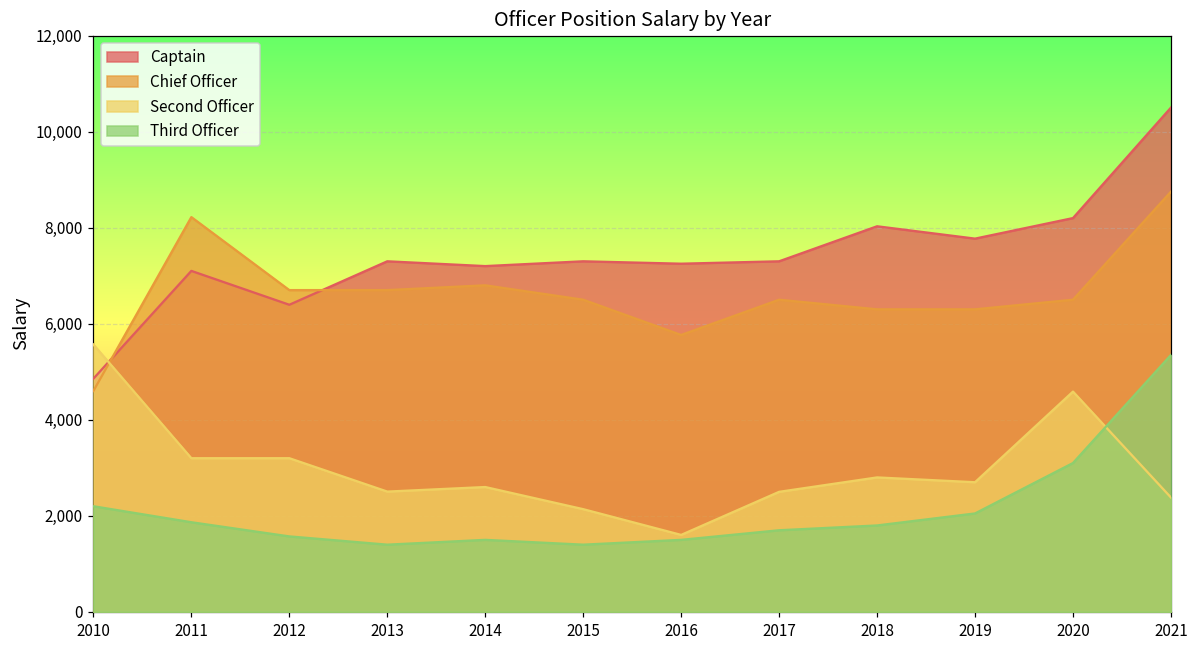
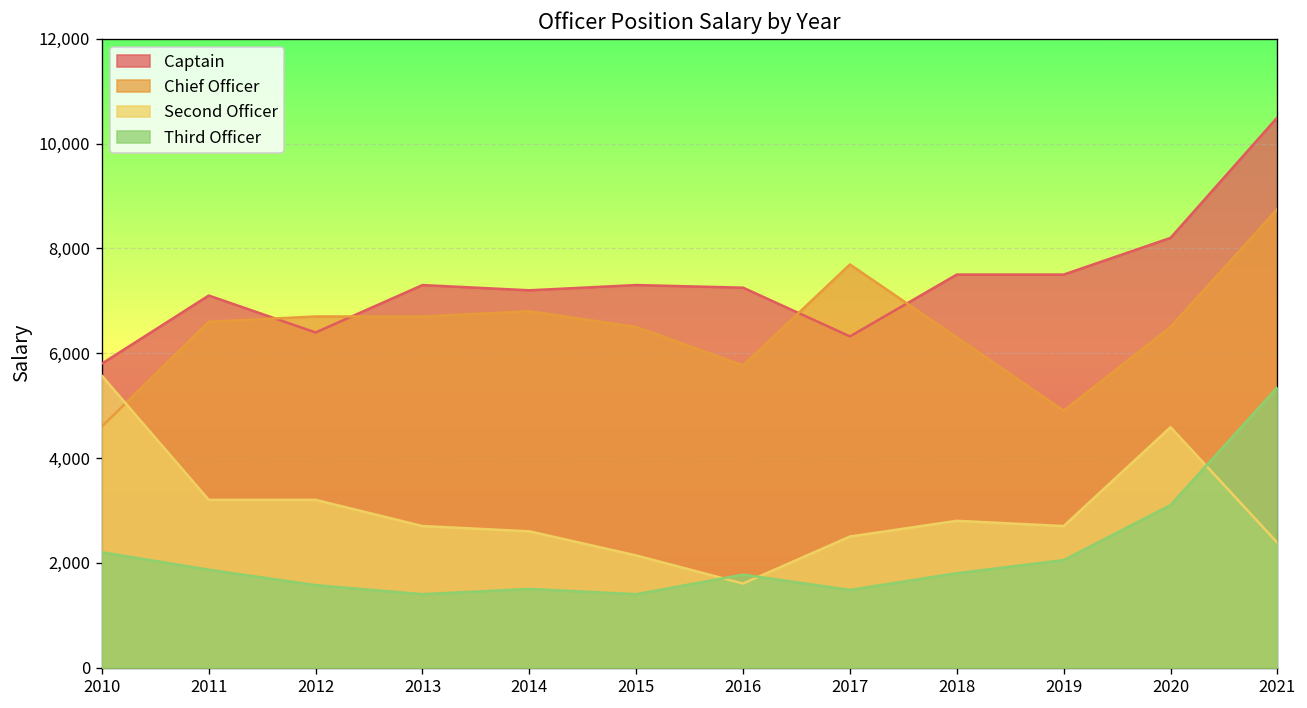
  {
    "Captain": {
-     "2010": "4,900",
+     "2010": "5,800",
      "2011": "7,100",
      "2012": "6,400",
      "2013": "7,300",
      "2014": "7,200",
      "2015": "7,300",
      "2016": "7,300",
-     "2017": "7,300",
-     "2018": "8,000",
-     "2019": "7,800",
+     "2017": "6,300",
+     "2018": "7,500",
+     "2019": "7,500",
      "2020": "8,200",
      "2021": "10,500"
    },
    "Chief Officer": {
      "2010": "4,600",
-     "2011": "8,200",
+     "2011": "6,600",
      "2012": "6,700",
      "2013": "6,700",
      "2014": "6,800",
      "2015": "6,500",
      "2016": "5,800",
-     "2017": "6,500",
+     "2017": "7,700",
      "2018": "6,300",
-     "2019": "6,300",
+     "2019": "4,900",
      "2020": "6,500",
      "2021": "8,800"
    },
    "Second Officer": {
      "2010": "5,600",
      "2011": "3,200",
      "2012": "3,200",
-     "2013": "2,500",
+     "2013": "2,700",
      "2014": "2,600",
      "2015": "2,100",
      "2016": "1,600",
      "2017": "2,500",
      "2018": "2,800",
      "2019": "2,700",
      "2020": "4,600",
      "2021": "2,400"
    },
    "Third Officer": {
      "2010": "2,200",
      "2011": "1,900",
      "2012": "1,600",
      "2013": "1,400",
      "2014": "1,500",
      "2015": "1,400",
-     "2016": "1,500",
-     "2017": "1,700",
+     "2016": "1,800",
+     "2017": "1,500",
      "2018": "1,800",
      "2019": "2,100",
      "2020": "3,100",
      "2021": "5,400"
    }
  }
